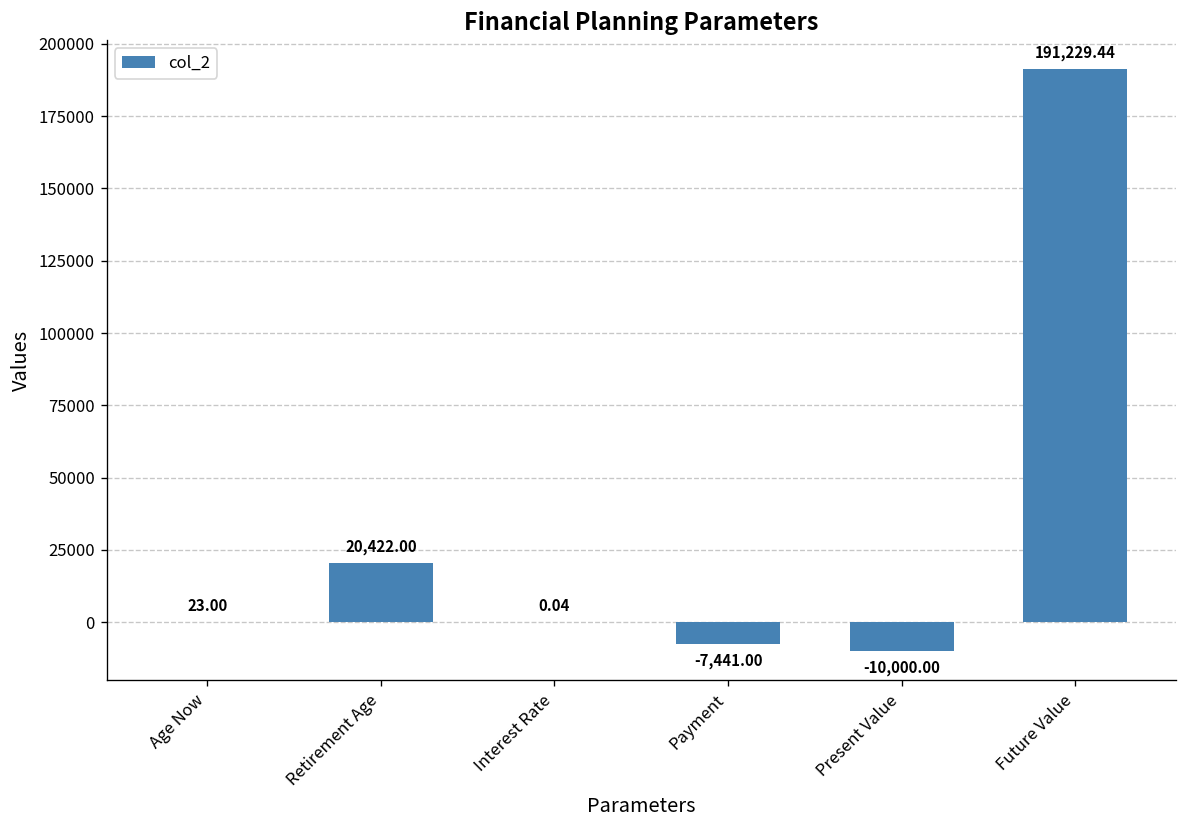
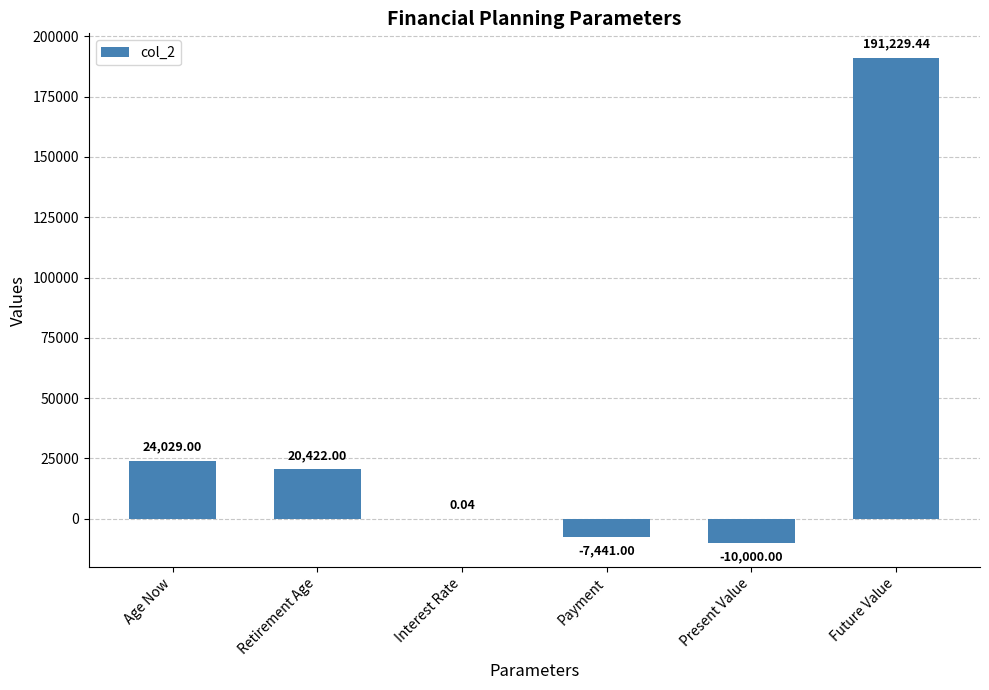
  {
-   "Age Now": "23.00",
+   "Age Now": "24,029.00",
    "Retirement Age": "20,422.00",
    "Interest Rate": "0.04",
    "Payment": "-7,441.00",
    "Present Value": "-10,000.00",
    "Future Value": "191,229.44"
  }
